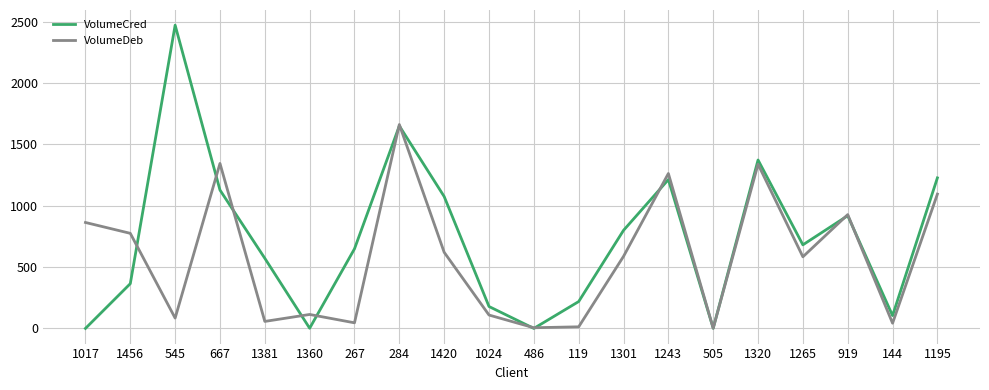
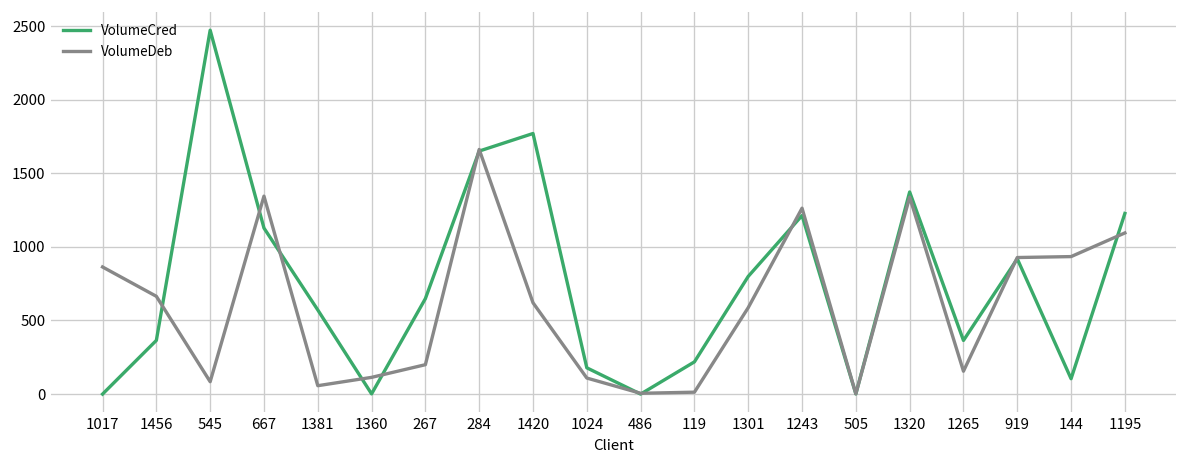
  {
    "VolumeCred": {
      "1017": 0,
      "1456": 360,
      "545": 2470,
      "667": 1130,
      "1381": 570,
      "1360": 0,
      "267": 650,
-     "1420": 1080,
+     "1420": 1770,
      "1024": 180,
      "119": 220,
      "1301": 800,
      "1243": 1210,
      "1320": 1370,
-     "1265": 680,
+     "1265": 360,
      "144": 100,
      "1195": 1230
    },
    "VolumeDeb": {
      "1017": 860,
-     "1456": 770,
+     "1456": 660,
      "545": 80,
      "667": 1340,
      "1381": 60,
      "1360": 110,
-     "267": 50,
+     "267": 200,
      "1420": 620,
      "1024": 110,
      "119": 10,
      "1301": 590,
      "1243": 1260,
      "1320": 1340,
-     "1265": 580,
-     "144": 40,
+     "1265": 160,
+     "144": 930,
      "1195": 1090
    }
  }
